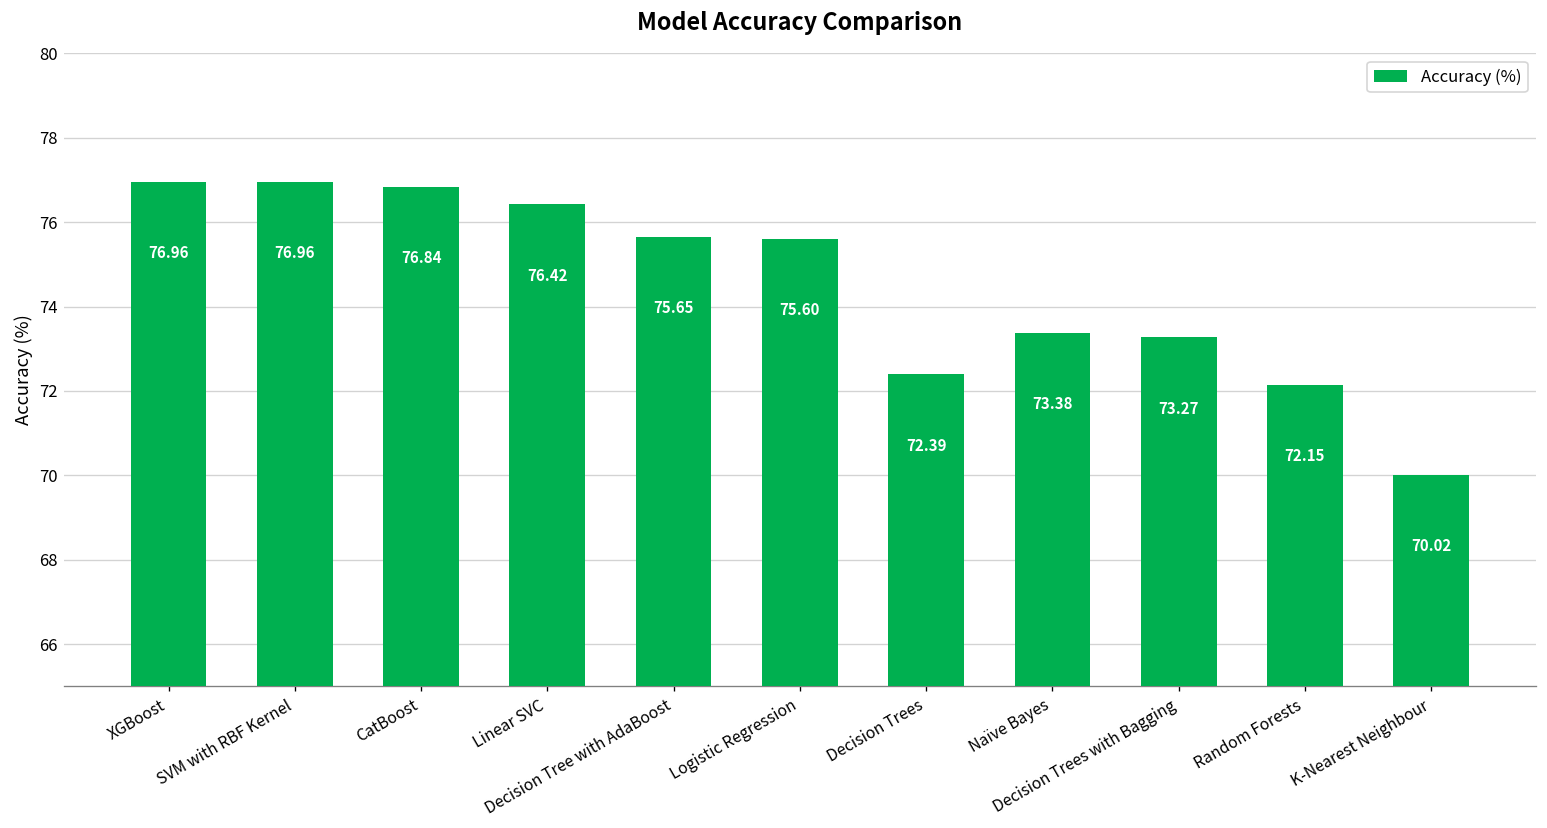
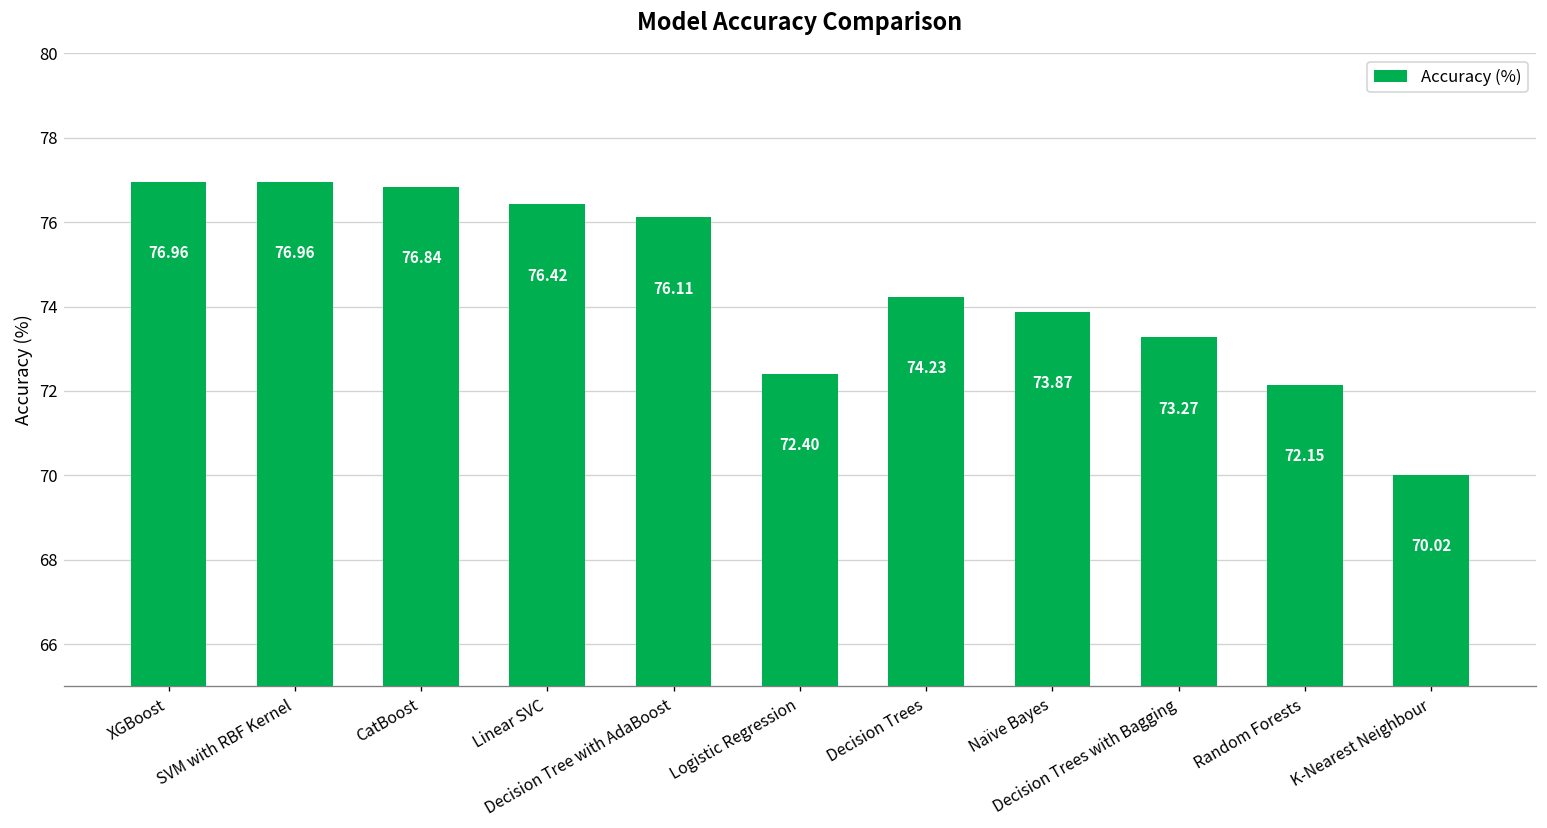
  {
    "XGBoost": 76.96,
    "SVM with RBF Kernel": 76.96,
    "CatBoost": 76.84,
    "Linear SVC": 76.42,
-   "Decision Tree with AdaBoost": 75.65,
-   "Logistic Regression": 75.60,
-   "Decision Trees": 72.39,
-   "Naïve Bayes": 73.38,
+   "Decision Tree with AdaBoost": 76.11,
+   "Logistic Regression": 72.40,
+   "Decision Trees": 74.23,
+   "Naïve Bayes": 73.87,
    "Decision Trees with Bagging": 73.27,
    "Random Forests": 72.15,
    "K-Nearest Neighbour": 70.02
  }
